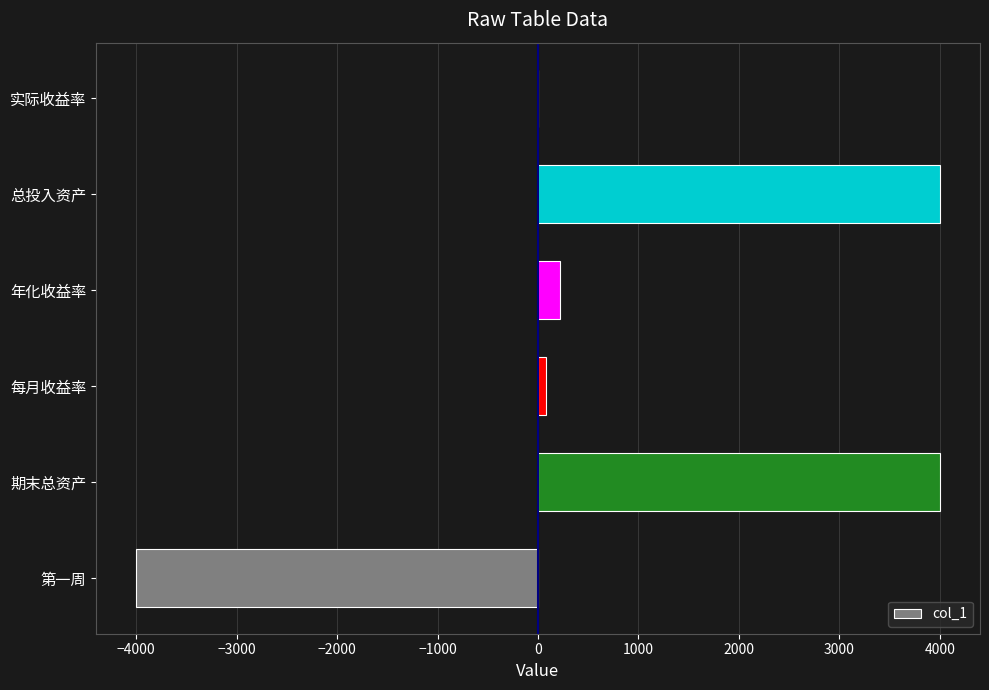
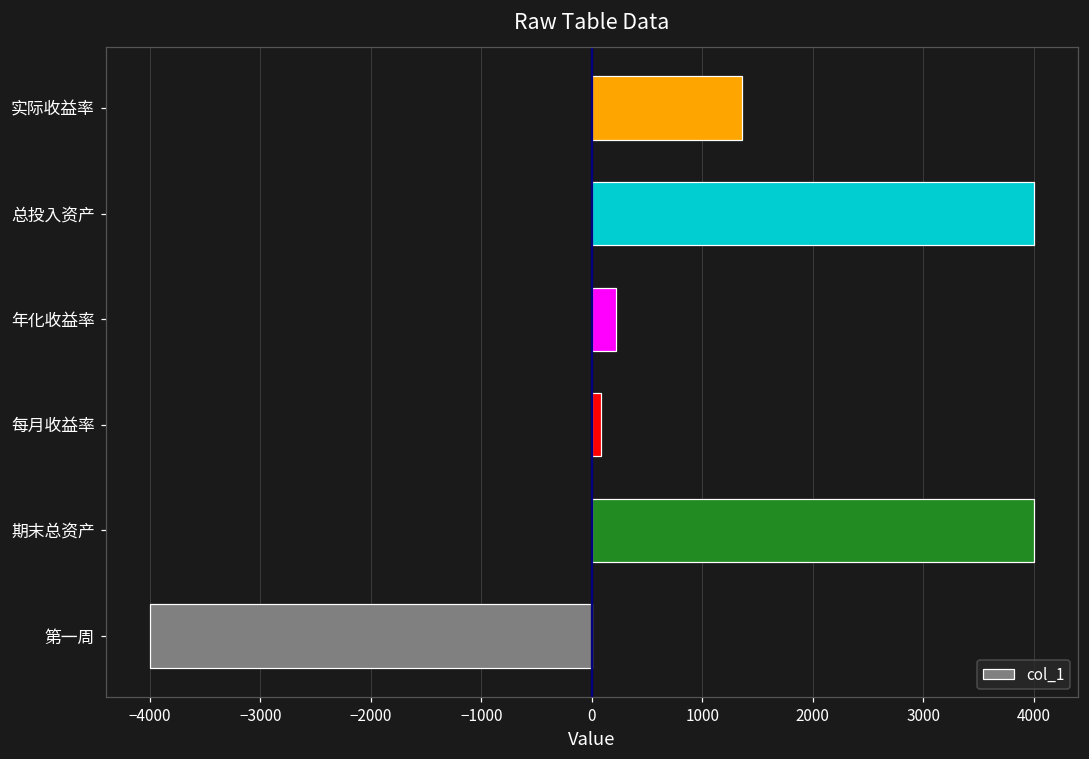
  {
-   "实际收益率": 0,
+   "实际收益率": 1360,
    "总投入资产": 4000,
    "年化收益率": 220,
    "每月收益率": 80,
    "期末总资产": 4000,
    "第一周": -4000
  }
